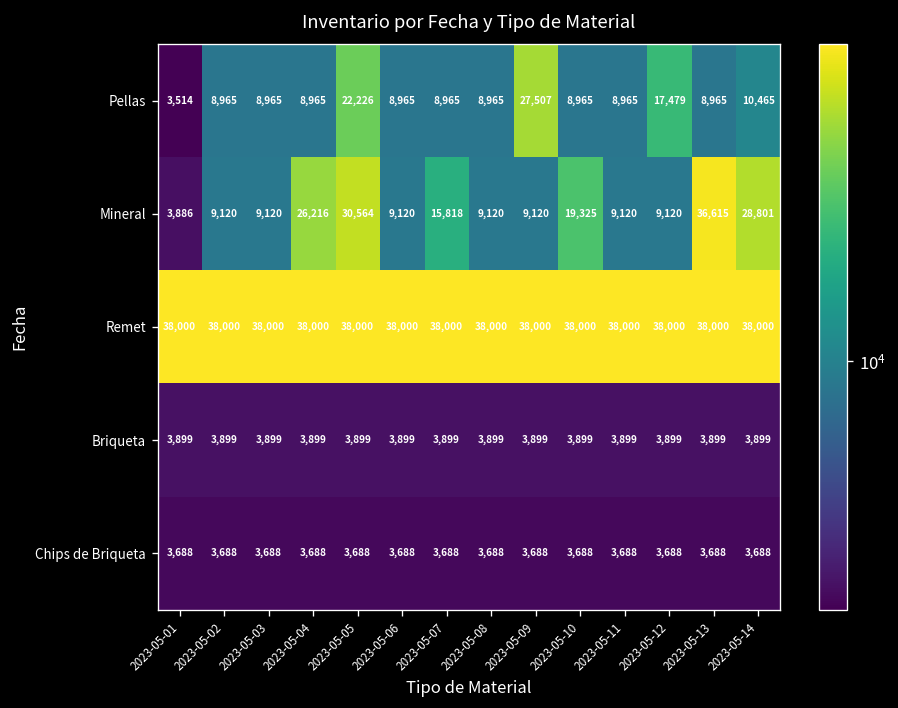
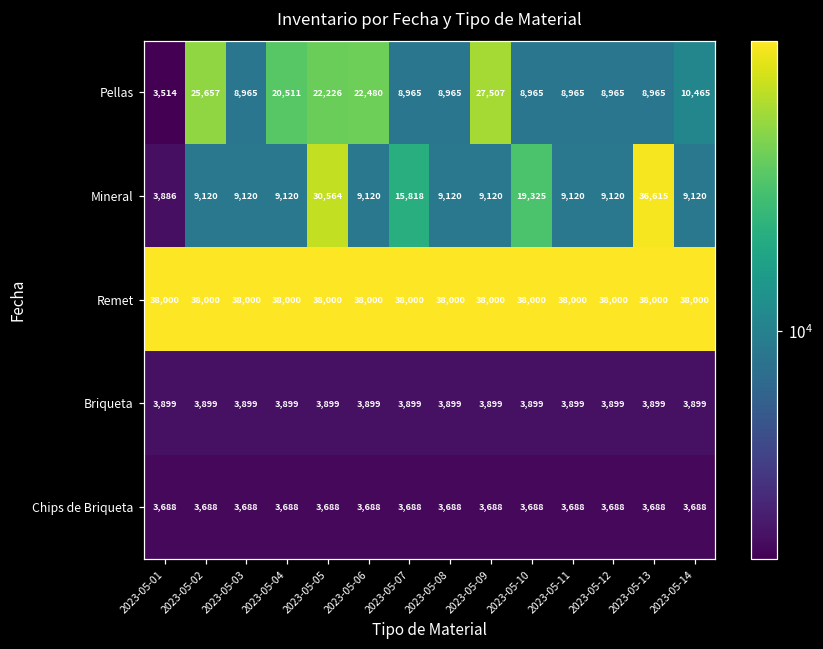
  {
    "Pellas": {
      "2023-05-01": "3,514",
-     "2023-05-02": "8,965",
+     "2023-05-02": "25,657",
      "2023-05-03": "8,965",
-     "2023-05-04": "8,965",
+     "2023-05-04": "20,511",
      "2023-05-05": "22,226",
-     "2023-05-06": "8,965",
+     "2023-05-06": "22,480",
      "2023-05-07": "8,965",
      "2023-05-08": "8,965",
      "2023-05-09": "27,507",
      "2023-05-10": "8,965",
      "2023-05-11": "8,965",
-     "2023-05-12": "17,479",
+     "2023-05-12": "8,965",
      "2023-05-13": "8,965",
      "2023-05-14": "10,465"
    },
    "Mineral": {
      "2023-05-01": "3,886",
      "2023-05-02": "9,120",
      "2023-05-03": "9,120",
-     "2023-05-04": "26,216",
+     "2023-05-04": "9,120",
      "2023-05-05": "30,564",
      "2023-05-06": "9,120",
      "2023-05-07": "15,818",
      "2023-05-08": "9,120",
      "2023-05-09": "9,120",
      "2023-05-10": "19,325",
      "2023-05-11": "9,120",
      "2023-05-12": "9,120",
      "2023-05-13": "36,615",
-     "2023-05-14": "28,801"
+     "2023-05-14": "9,120"
    },
    "Remet": {
      "2023-05-01": "38,000",
      "2023-05-02": "38,000",
      "2023-05-03": "38,000",
      "2023-05-04": "38,000",
      "2023-05-05": "38,000",
      "2023-05-06": "38,000",
      "2023-05-07": "38,000",
      "2023-05-08": "38,000",
      "2023-05-09": "38,000",
      "2023-05-10": "38,000",
      "2023-05-11": "38,000",
      "2023-05-12": "38,000",
      "2023-05-13": "38,000",
      "2023-05-14": "38,000"
    },
    "Briqueta": {
      "2023-05-01": "3,899",
      "2023-05-02": "3,899",
      "2023-05-03": "3,899",
      "2023-05-04": "3,899",
      "2023-05-05": "3,899",
      "2023-05-06": "3,899",
      "2023-05-07": "3,899",
      "2023-05-08": "3,899",
      "2023-05-09": "3,899",
      "2023-05-10": "3,899",
      "2023-05-11": "3,899",
      "2023-05-12": "3,899",
      "2023-05-13": "3,899",
      "2023-05-14": "3,899"
    },
    "Chips de Briqueta": {
      "2023-05-01": "3,688",
      "2023-05-02": "3,688",
      "2023-05-03": "3,688",
      "2023-05-04": "3,688",
      "2023-05-05": "3,688",
      "2023-05-06": "3,688",
      "2023-05-07": "3,688",
      "2023-05-08": "3,688",
      "2023-05-09": "3,688",
      "2023-05-10": "3,688",
      "2023-05-11": "3,688",
      "2023-05-12": "3,688",
      "2023-05-13": "3,688",
      "2023-05-14": "3,688"
    }
  }
